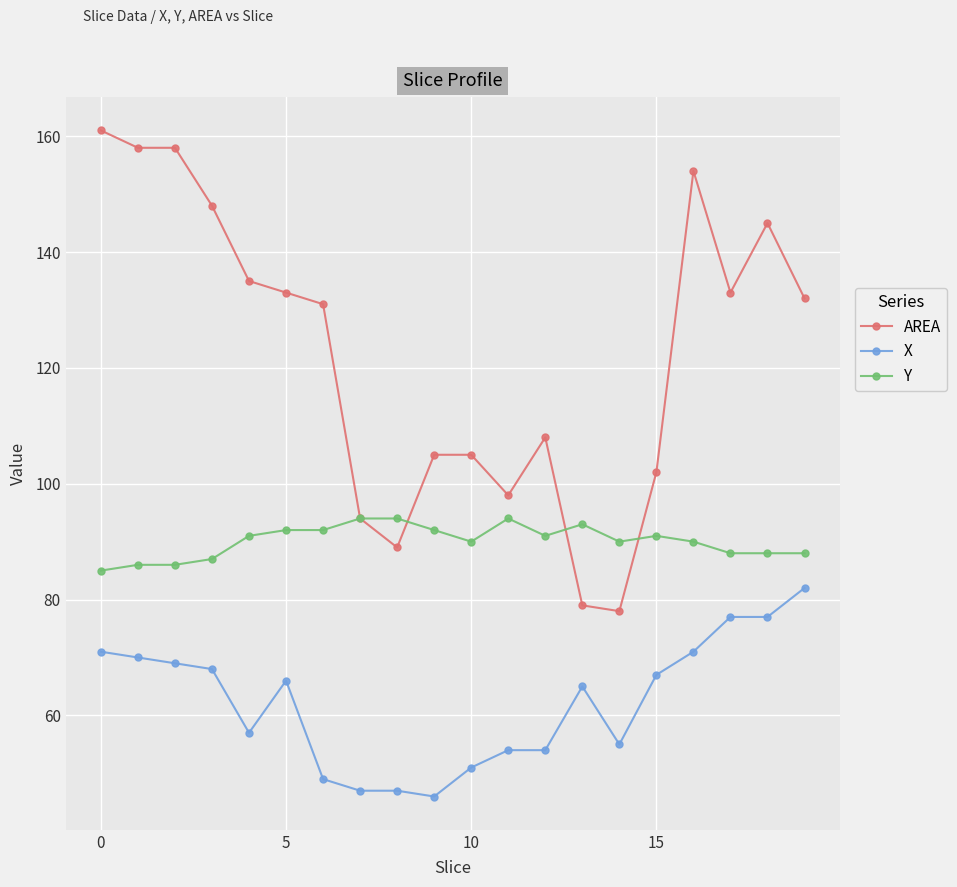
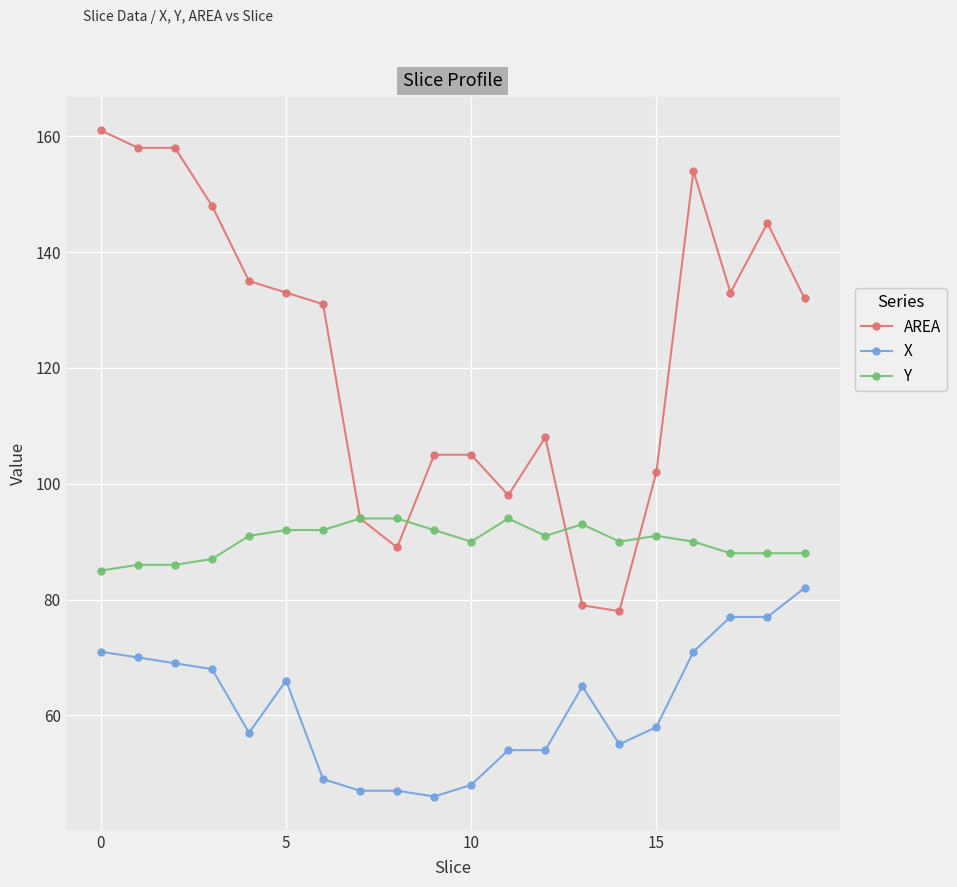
  {
    "AREA": {
      "0": 161,
      "5": 133,
      "10": 105,
      "15": 102
    },
    "X": {
      "0": 71,
      "5": 66,
-     "10": 51,
-     "15": 67
+     "10": 48,
+     "15": 58
    },
    "Y": {
      "0": 85,
      "5": 92,
      "10": 90,
      "15": 91
    }
  }
